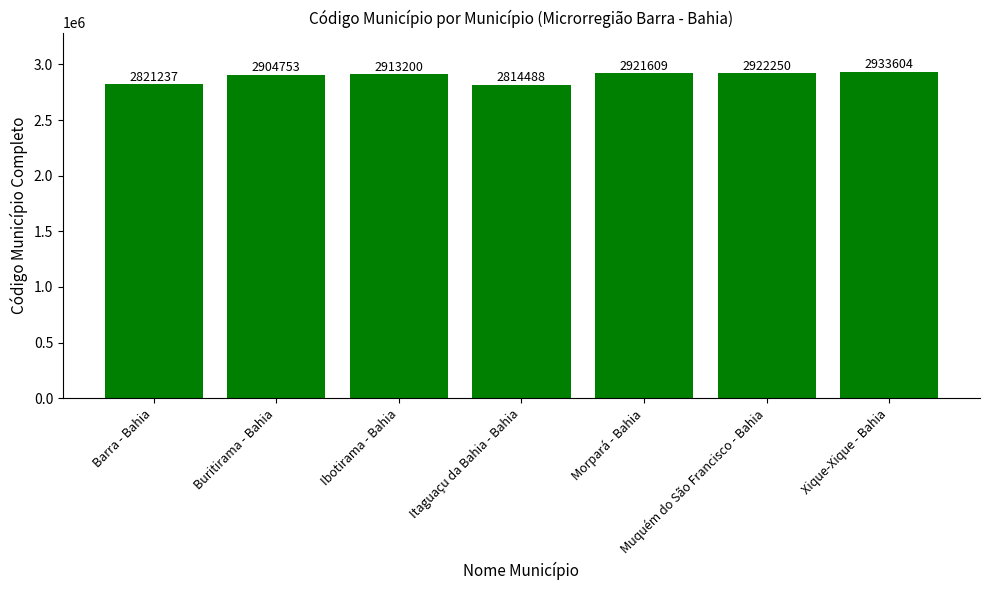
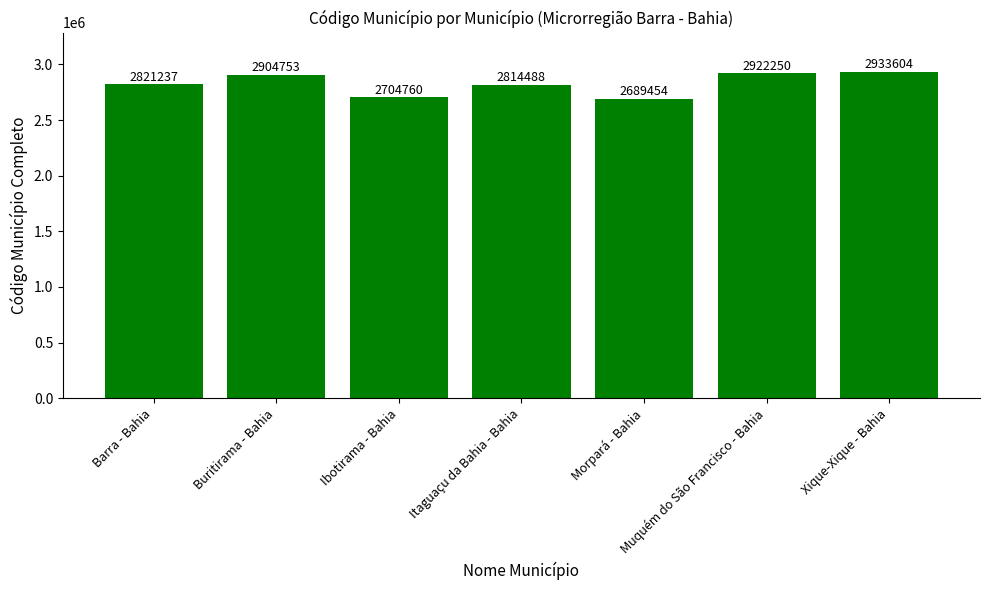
  {
    "Barra - Bahia": 2821237,
    "Buritirama - Bahia": 2904753,
-   "Ibotirama - Bahia": 2913200,
+   "Ibotirama - Bahia": 2704760,
    "Itaguaçu da Bahia - Bahia": 2814488,
-   "Morpará - Bahia": 2921609,
+   "Morpará - Bahia": 2689454,
    "Muquém do São Francisco - Bahia": 2922250,
    "Xique-Xique - Bahia": 2933604
  }
